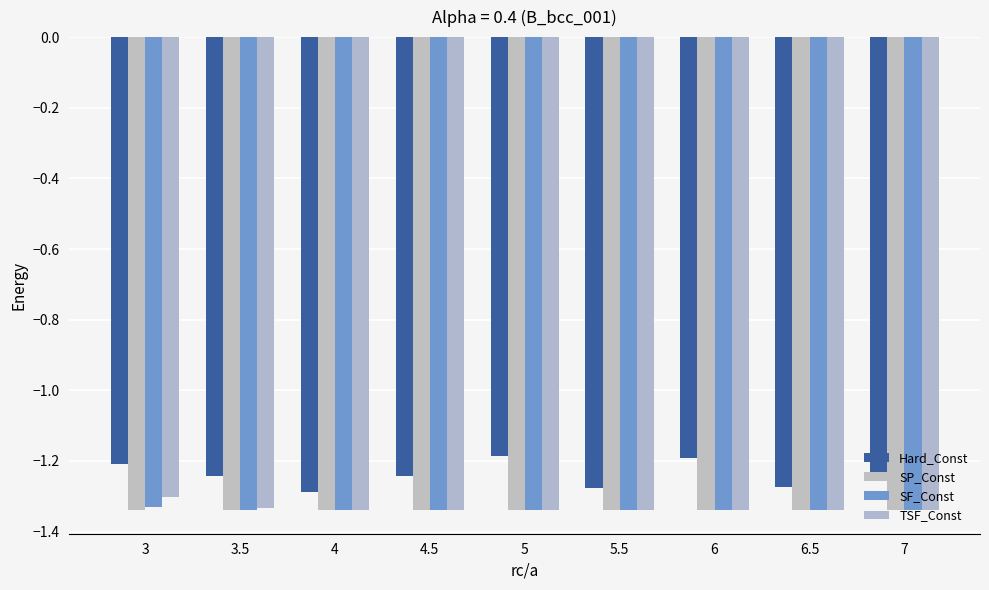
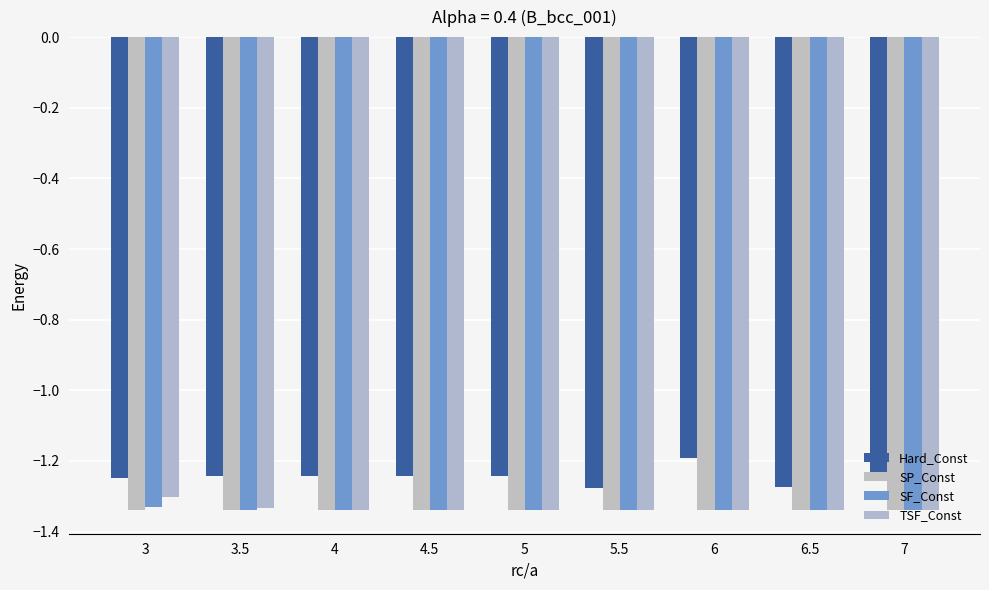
  {
    "Hard_Const": {
-     "3": -1.21,
+     "3": -1.25,
      "3.5": -1.24,
-     "4": -1.29,
+     "4": -1.24,
      "4.5": -1.24,
-     "5": -1.18,
+     "5": -1.24,
      "5.5": -1.28,
      "6": -1.19,
      "6.5": -1.27,
      "7": -1.24
    },
    "SF_Const": {
      "3": -1.33,
      "3.5": -1.34,
      "4": -1.34,
      "4.5": -1.34,
      "5": -1.34,
      "5.5": -1.34,
      "6": -1.34,
      "6.5": -1.34,
      "7": -1.34
    }
  }
